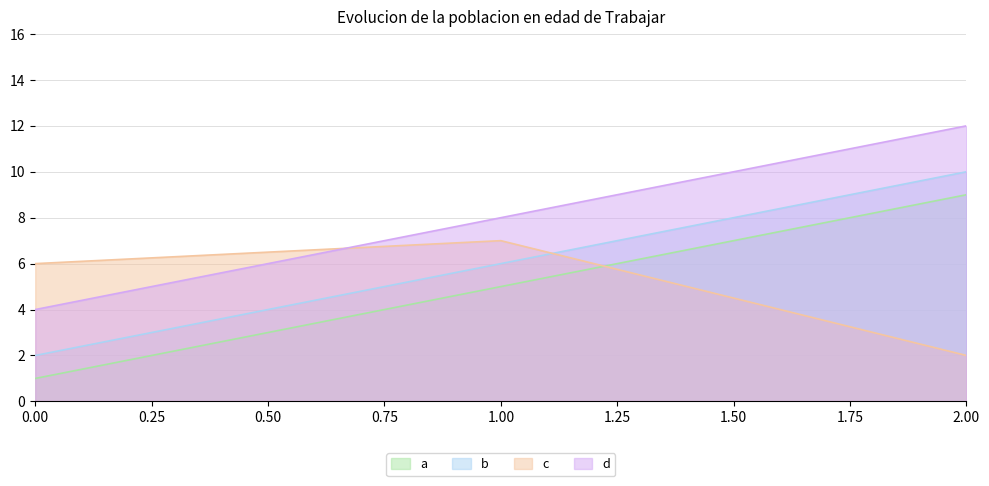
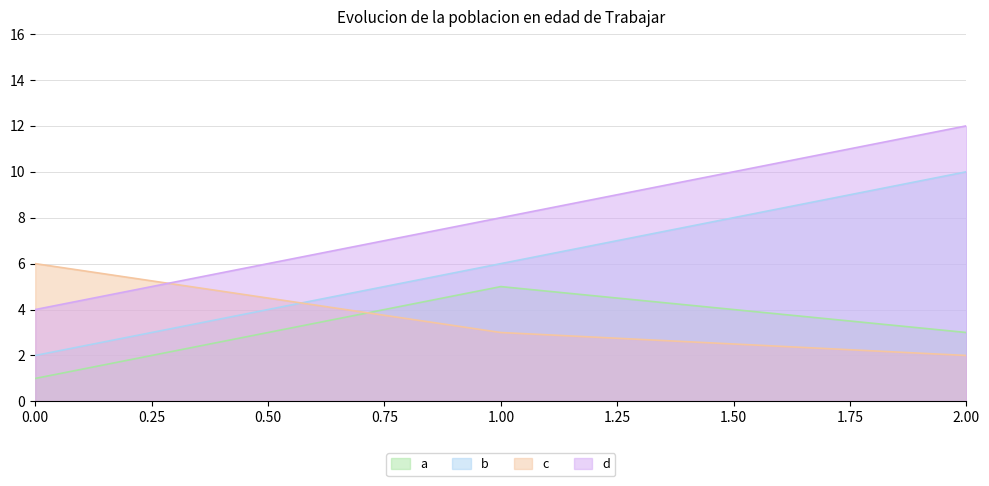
  {
    "a": {
      "0.00": 1,
      "1.00": 5,
-     "2.00": 9
+     "2.00": 3
    },
    "c": {
      "0.00": 6,
-     "1.00": 7,
+     "1.00": 3,
      "2.00": 2
    }
  }
